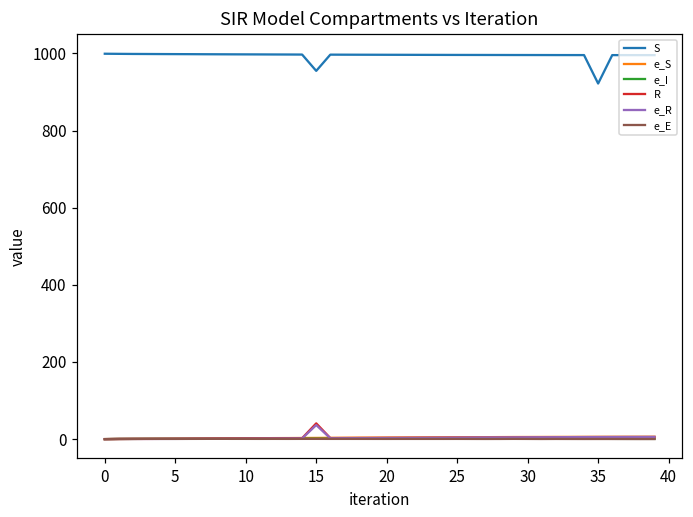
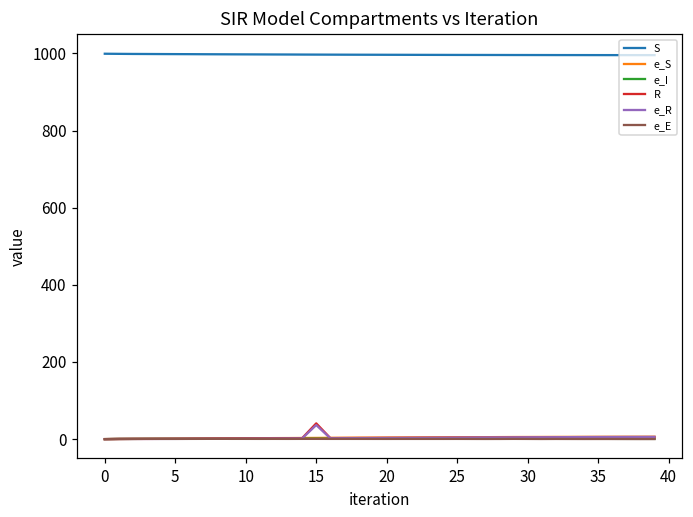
  {
    "S": {
      "0": 1000,
      "5": 1000,
      "10": 1000,
-     "15": 950,
+     "15": 1000,
      "20": 1000,
      "25": 1000,
      "30": 1000,
-     "35": 920
+     "35": 1000
    }
  }
